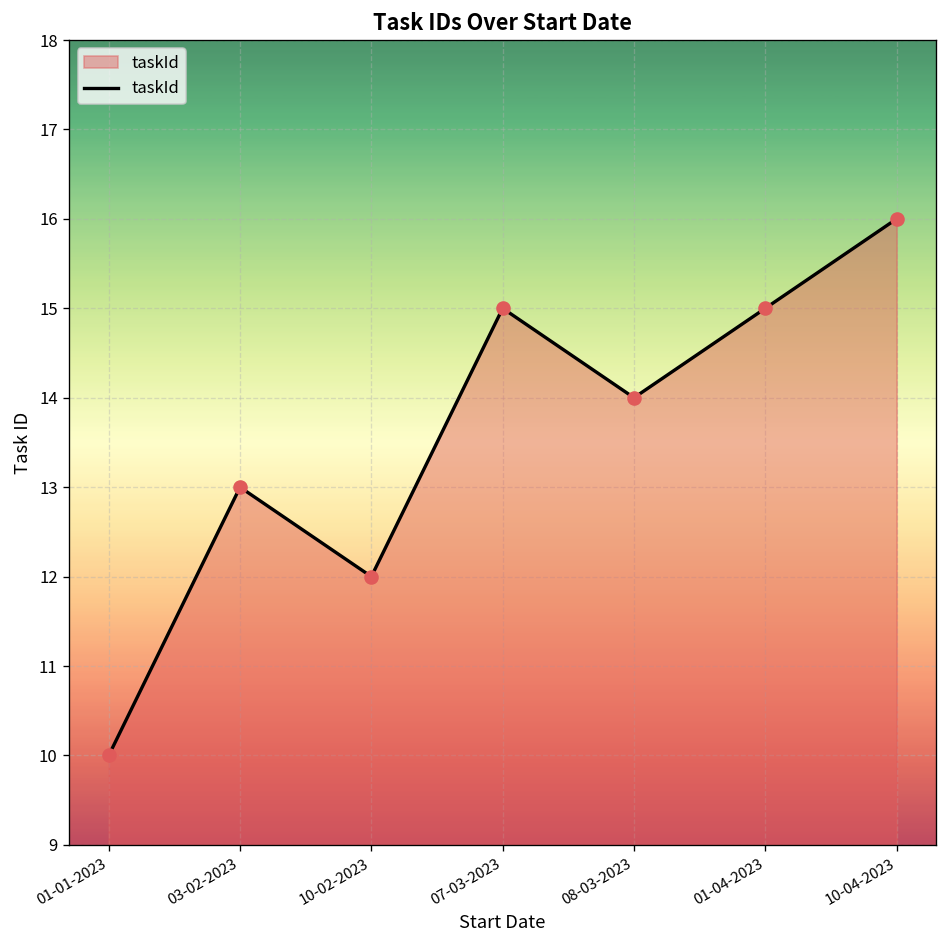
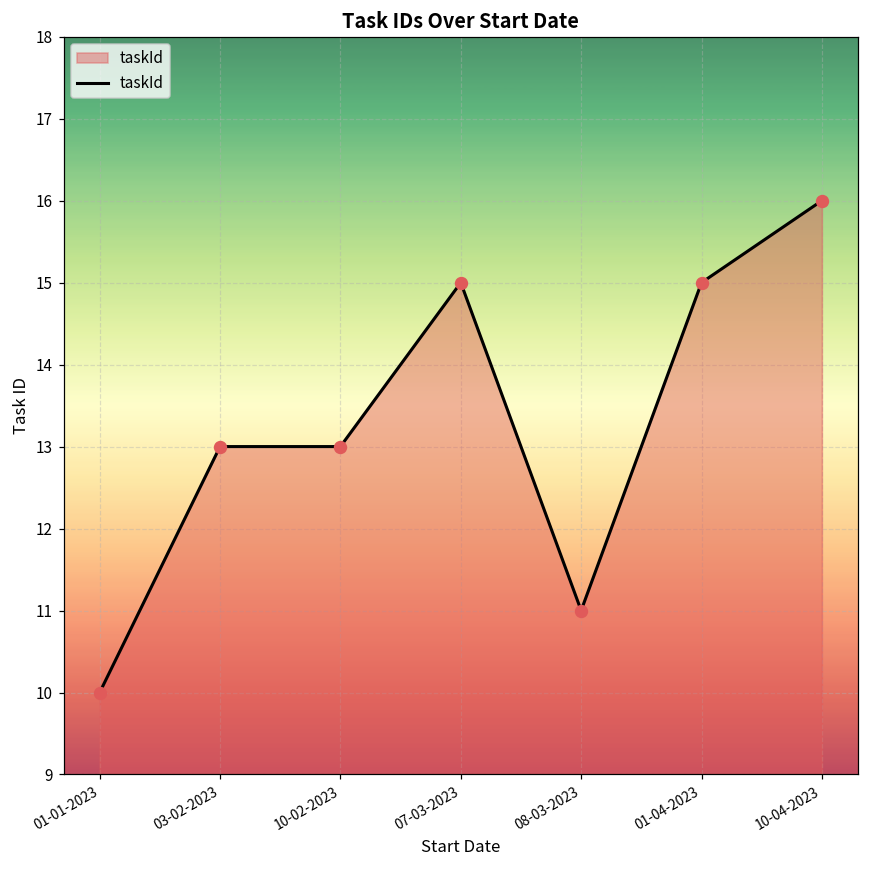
  {
    "01-01-2023": 10,
    "03-02-2023": 13,
-   "10-02-2023": 12,
+   "10-02-2023": 13,
    "07-03-2023": 15,
-   "08-03-2023": 14,
+   "08-03-2023": 11,
    "01-04-2023": 15,
    "10-04-2023": 16
  }
